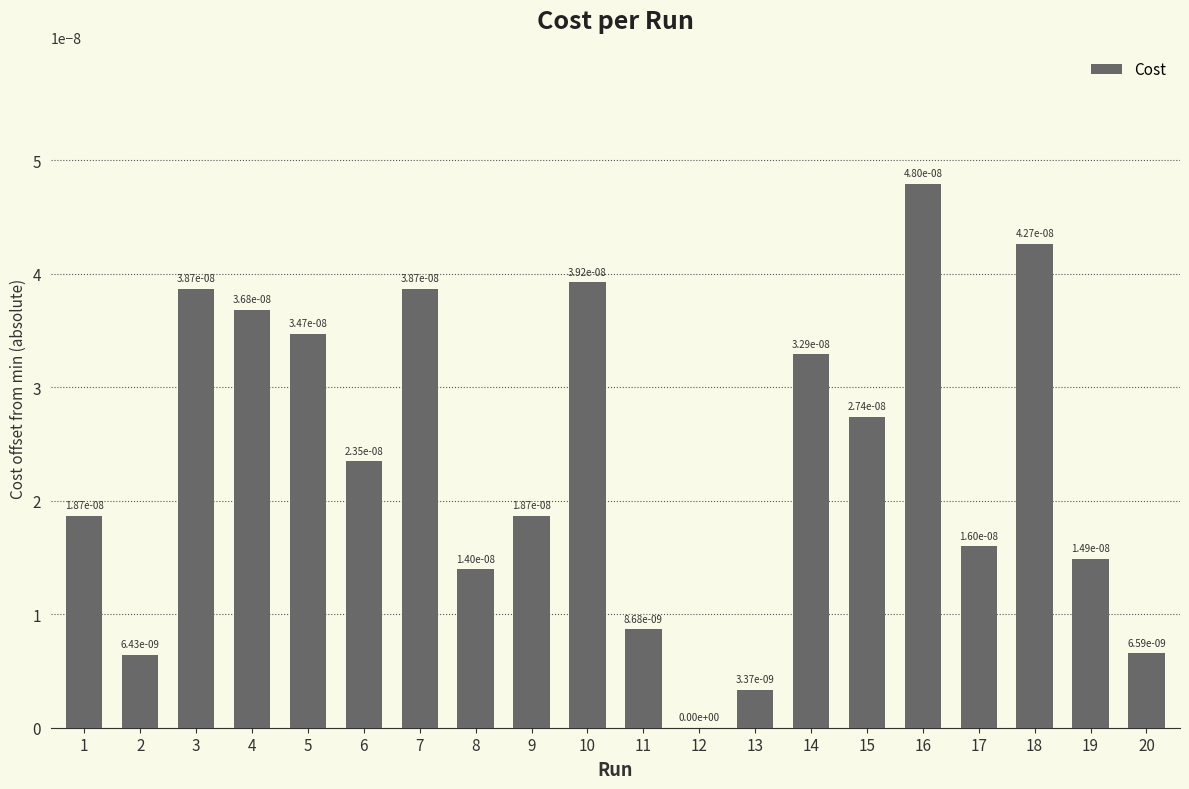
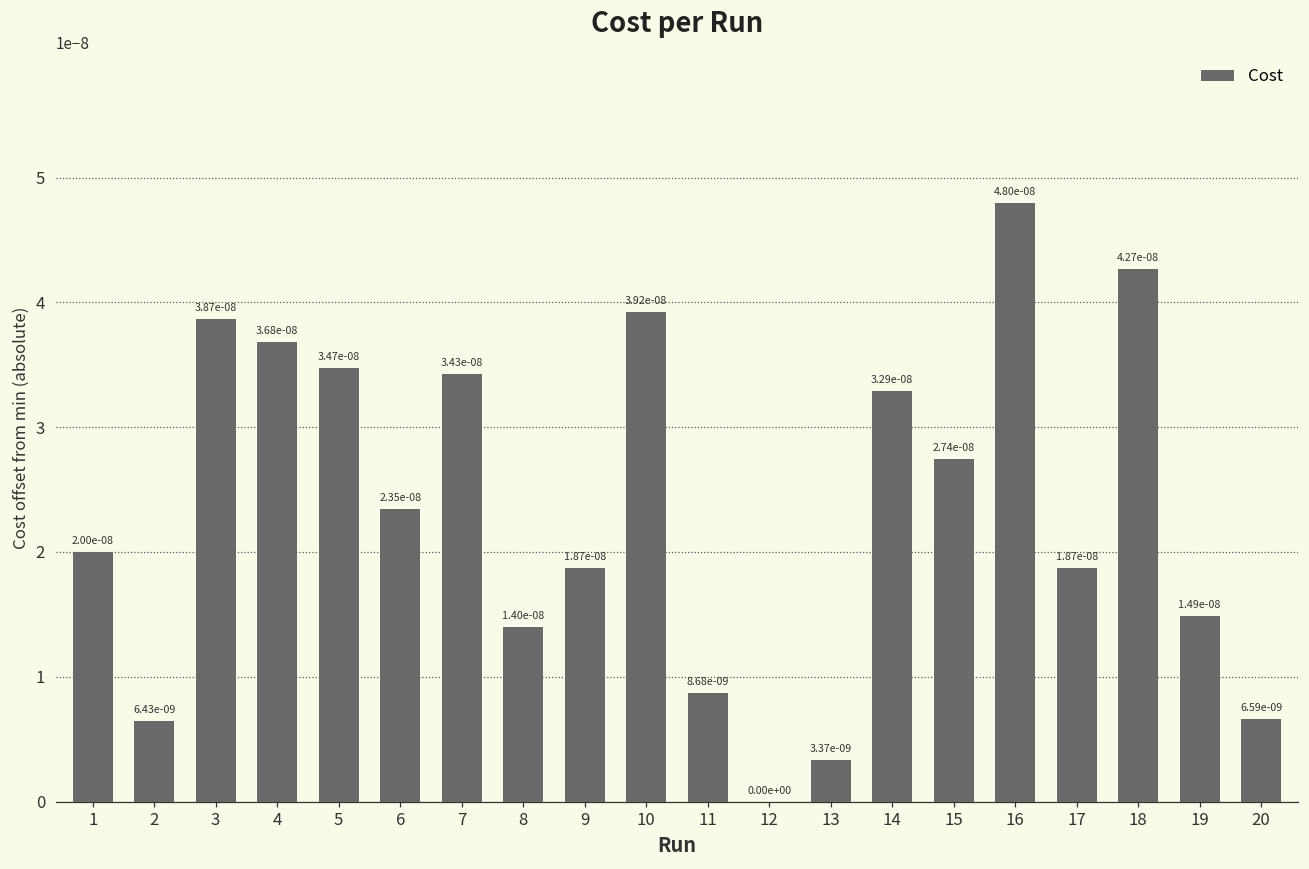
  {
-   "1": "1.87e-08",
+   "1": "2.00e-08",
    "2": "6.43e-09",
    "3": "3.87e-08",
    "4": "3.68e-08",
    "5": "3.47e-08",
    "6": "2.35e-08",
-   "7": "3.87e-08",
+   "7": "3.43e-08",
    "8": "1.40e-08",
    "9": "1.87e-08",
    "10": "3.92e-08",
    "11": "8.68e-09",
    "12": "0.00e+00",
    "13": "3.37e-09",
    "14": "3.29e-08",
    "15": "2.74e-08",
    "16": "4.80e-08",
-   "17": "1.60e-08",
+   "17": "1.87e-08",
    "18": "4.27e-08",
    "19": "1.49e-08",
    "20": "6.59e-09"
  }
